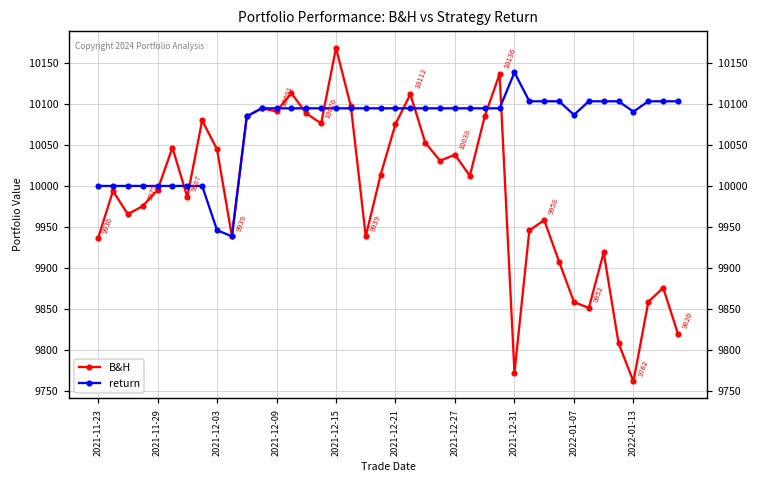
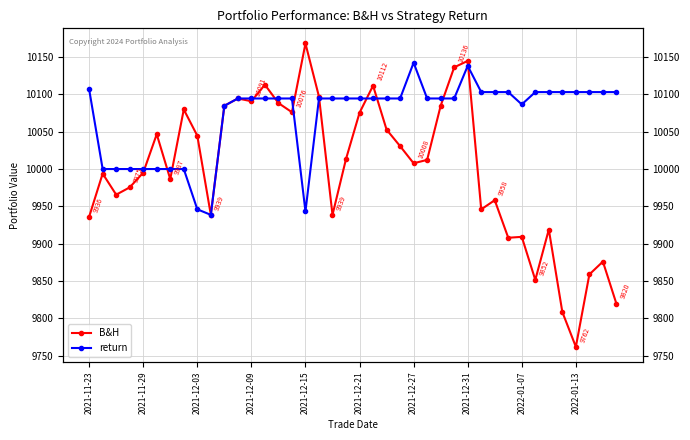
  {
    "B&H": {
      "2021-11-23": 9936,
-     "2021-12-27": 10038,
-     "2021-12-31": 9770,
-     "2022-01-07": 9860,
+     "2021-12-27": 10008,
+     "2021-12-31": 10140,
+     "2022-01-07": 9910,
      "2022-01-13": 9762
    },
    "return": {
-     "2021-11-23": 10000,
+     "2021-11-23": 10110,
      "2021-12-03": 9950,
      "2021-12-09": 10090,
-     "2021-12-15": 10090,
+     "2021-12-15": 9940,
      "2021-12-21": 10090,
-     "2021-12-27": 10090,
+     "2021-12-27": 10140,
      "2022-01-07": 10090,
-     "2022-01-13": 10090
+     "2022-01-13": 10100
    }
  }
